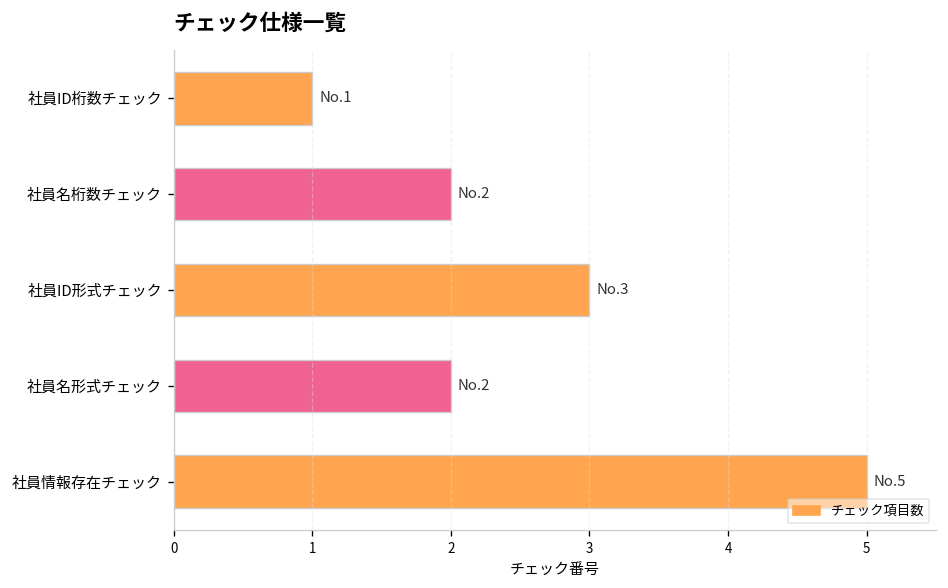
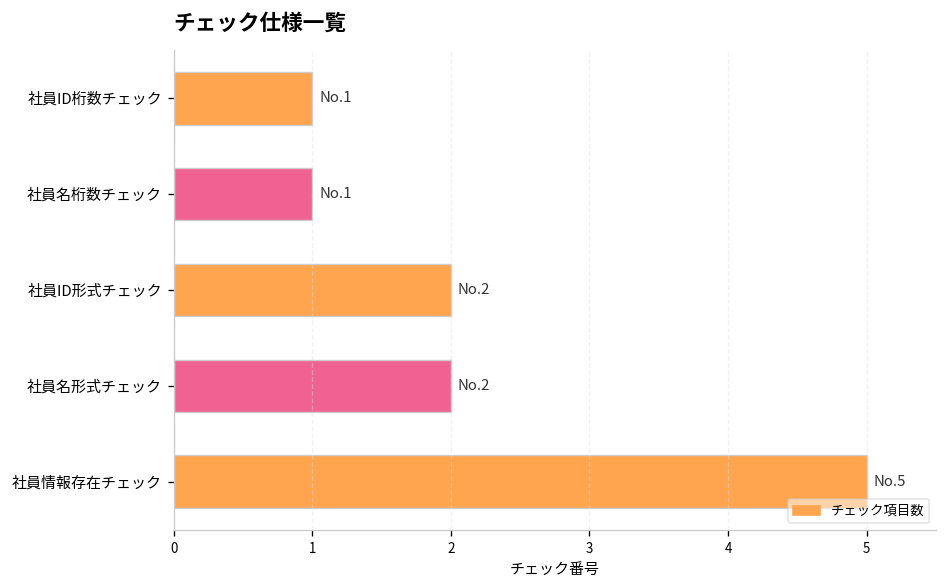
  {
    "社員ID桁数チェック": 1,
-   "社員名桁数チェック": 2,
-   "社員ID形式チェック": 3,
+   "社員名桁数チェック": 1,
+   "社員ID形式チェック": 2,
    "社員名形式チェック": 2,
    "社員情報存在チェック": 5
  }
